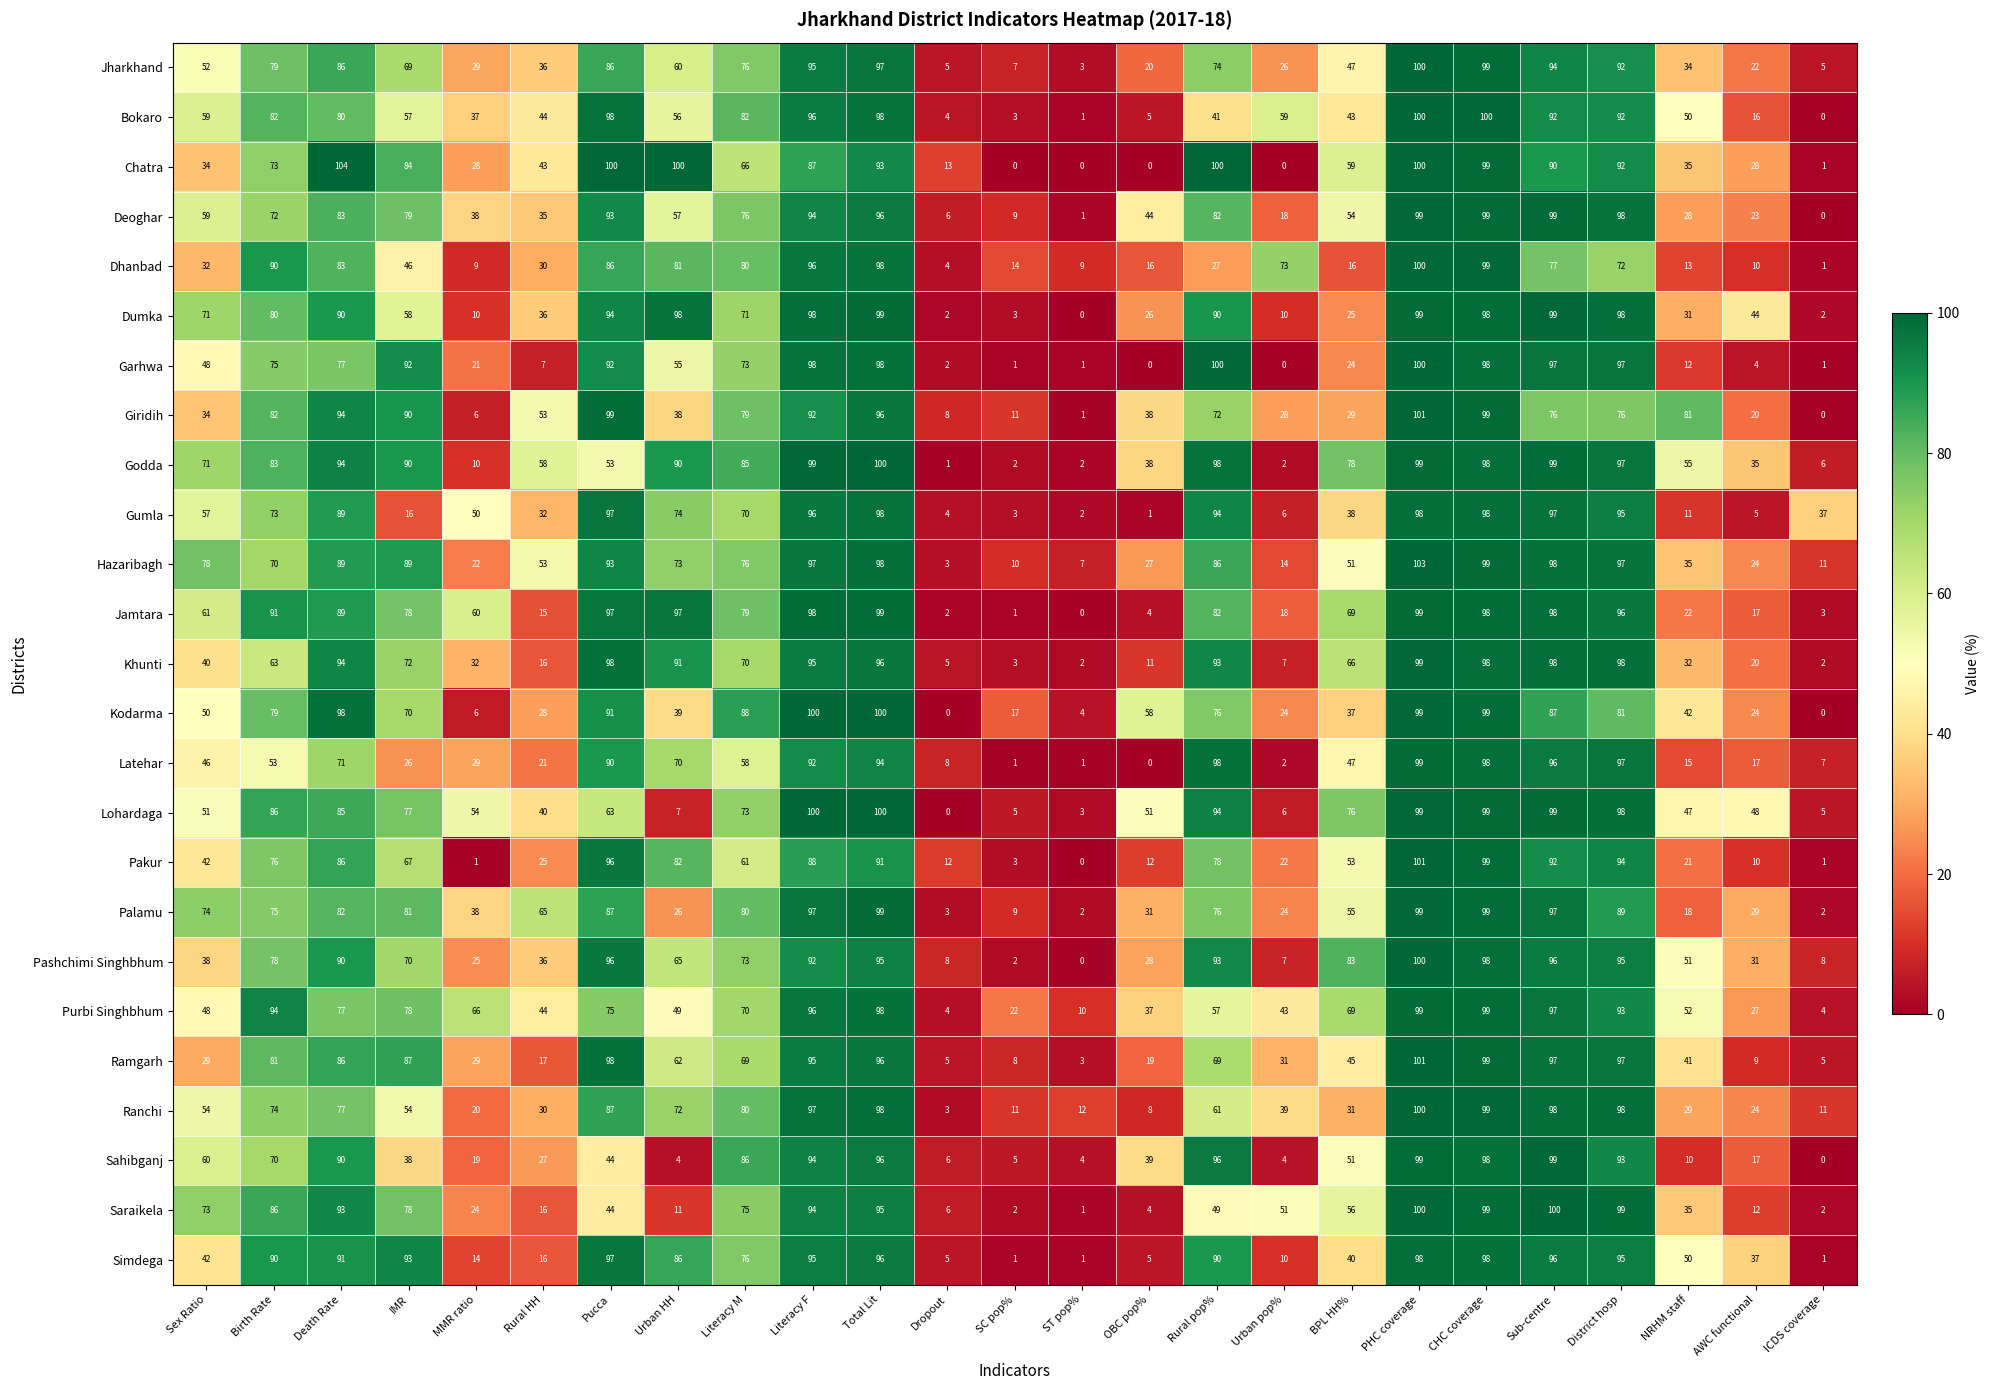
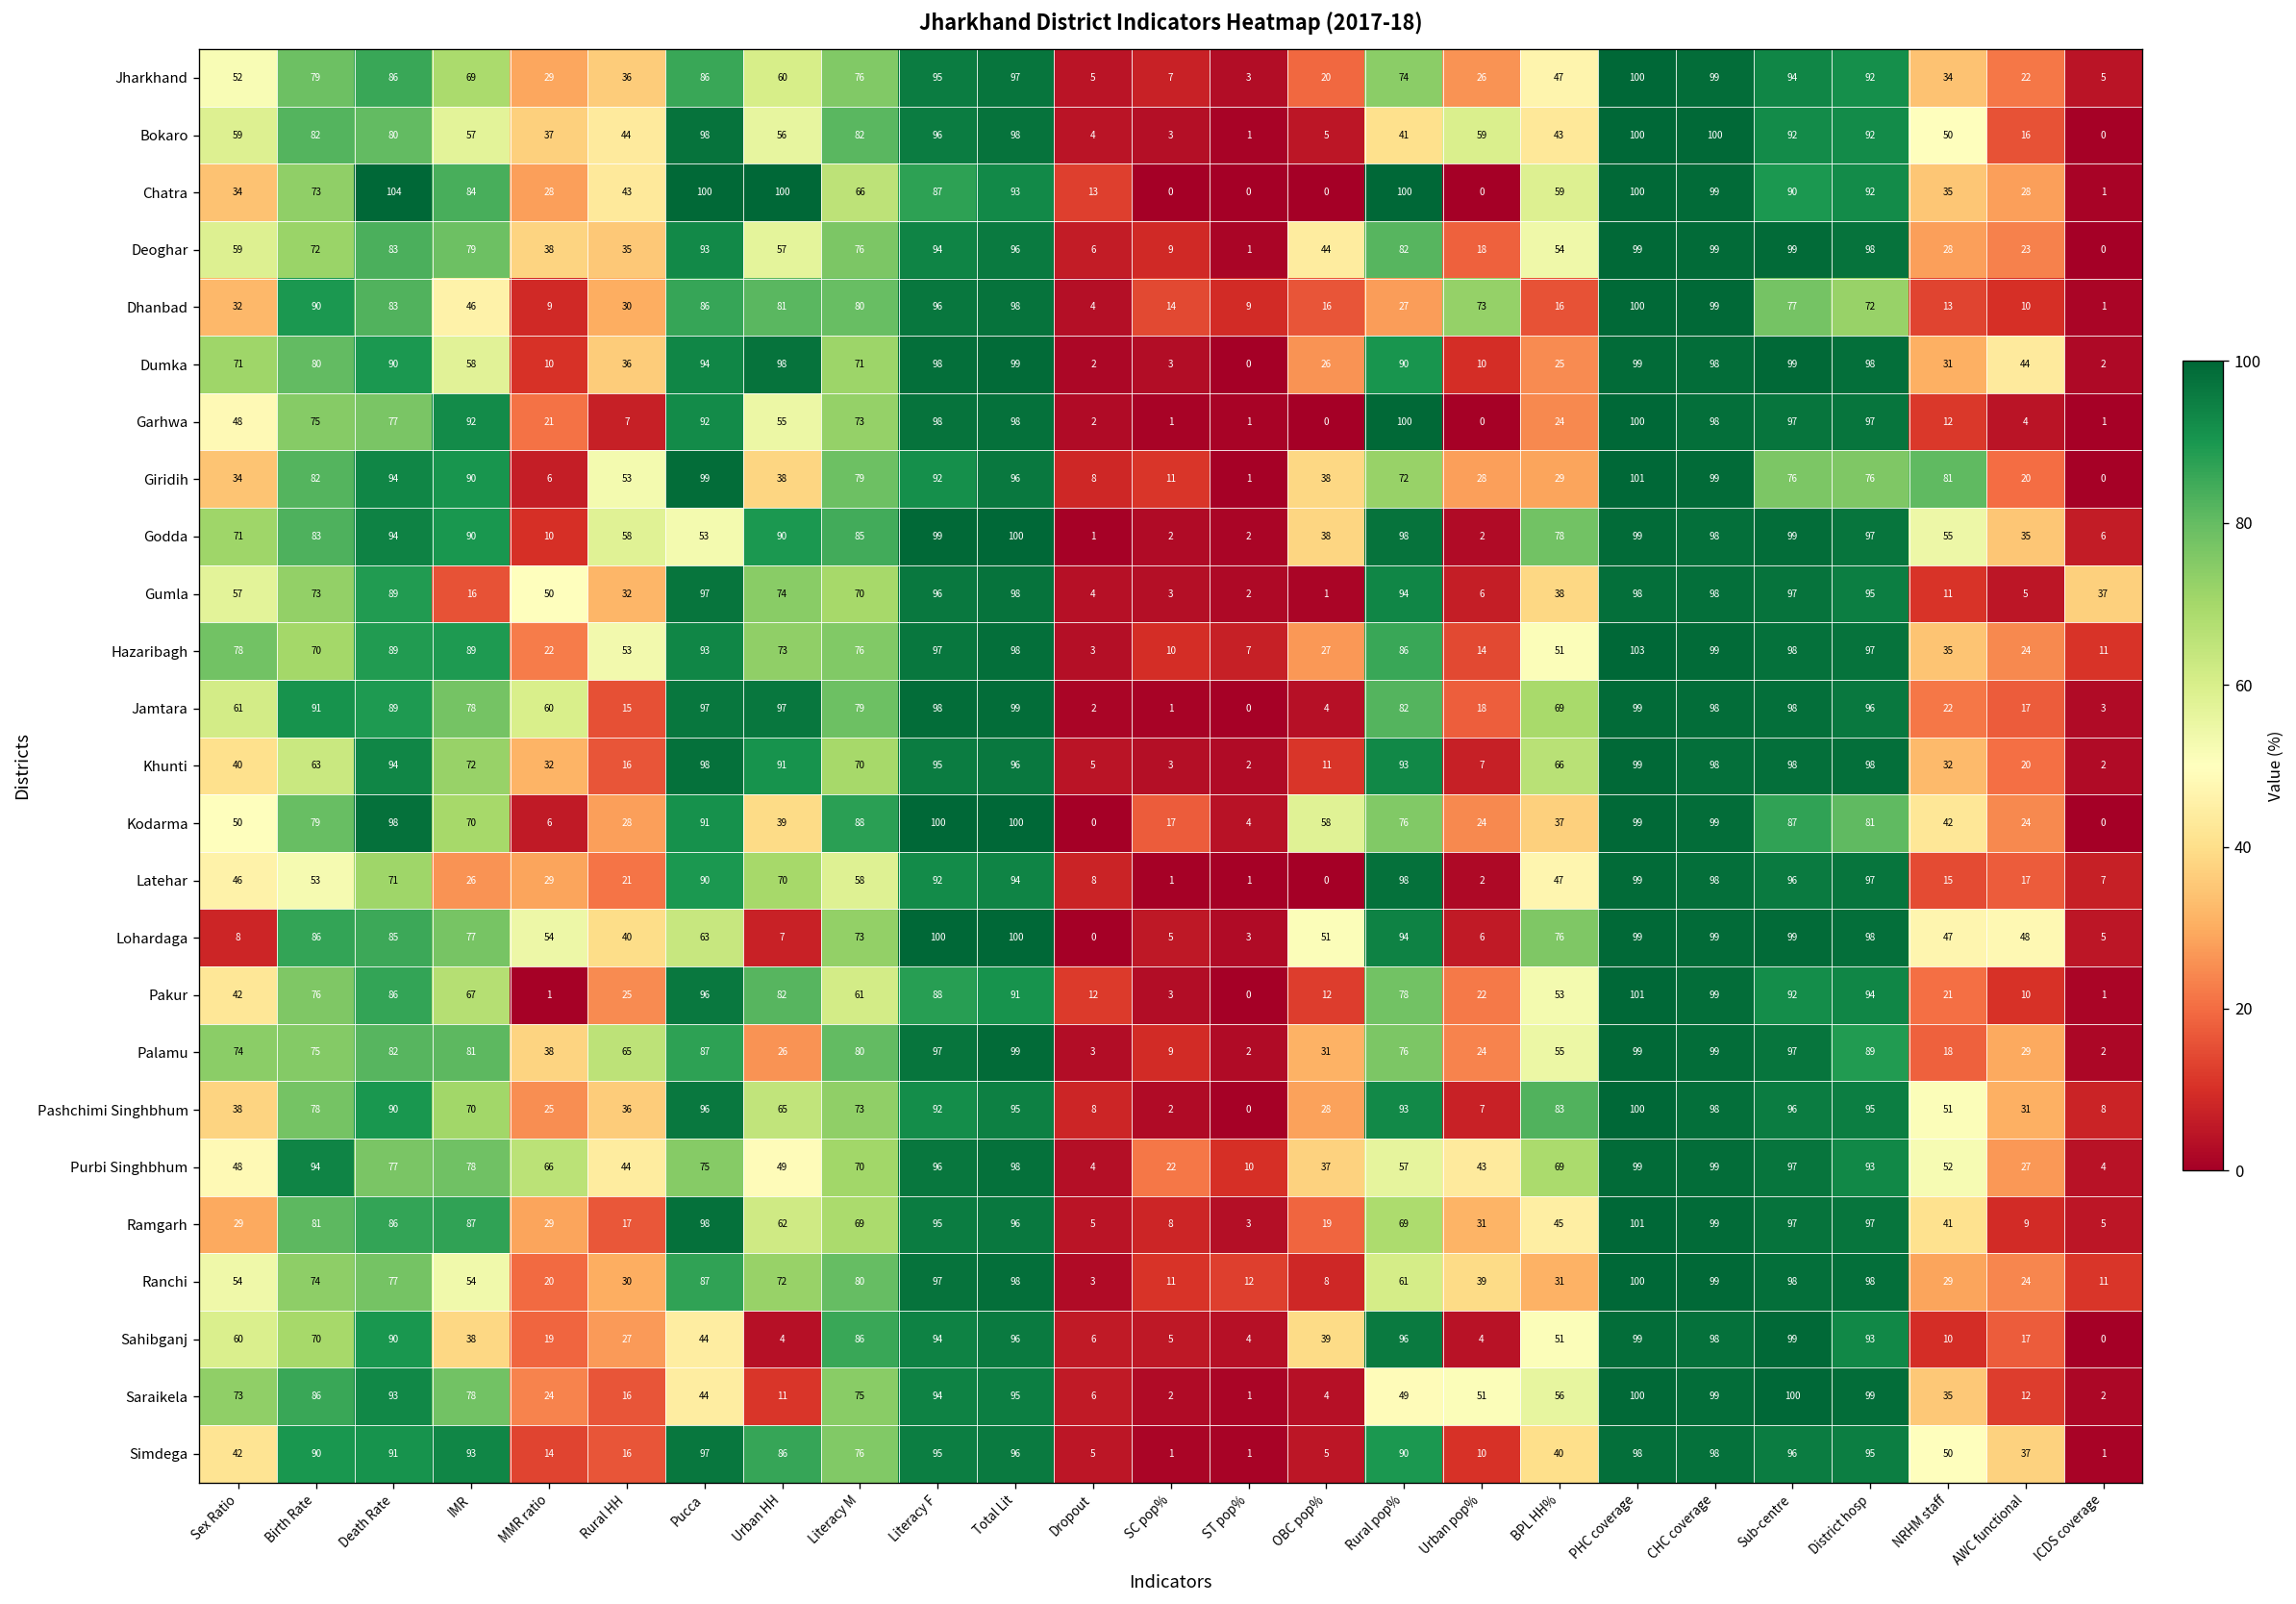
  {
    "Lohardaga": {
-     "Sex Ratio": 51,
+     "Sex Ratio": 8,
      "Birth Rate": 86,
      "Death Rate": 85,
      "IMR": 77,
      "MMR ratio": 54,
      "Rural HH": 40,
      "Pucca": 63,
      "Urban HH": 7,
      "Literacy M": 73,
      "Literacy F": 100,
      "Total Lit": 100,
      "Dropout": 0,
      "SC pop%": 5,
      "ST pop%": 3,
      "OBC pop%": 51,
      "Rural pop%": 94,
      "Urban pop%": 6,
      "BPL HH%": 76,
      "PHC coverage": 99,
      "CHC coverage": 99,
      "Sub-centre": 99,
      "District hosp": 98,
      "NRHM staff": 47,
      "AWC functional": 48,
      "ICDS coverage": 5
    }
  }
